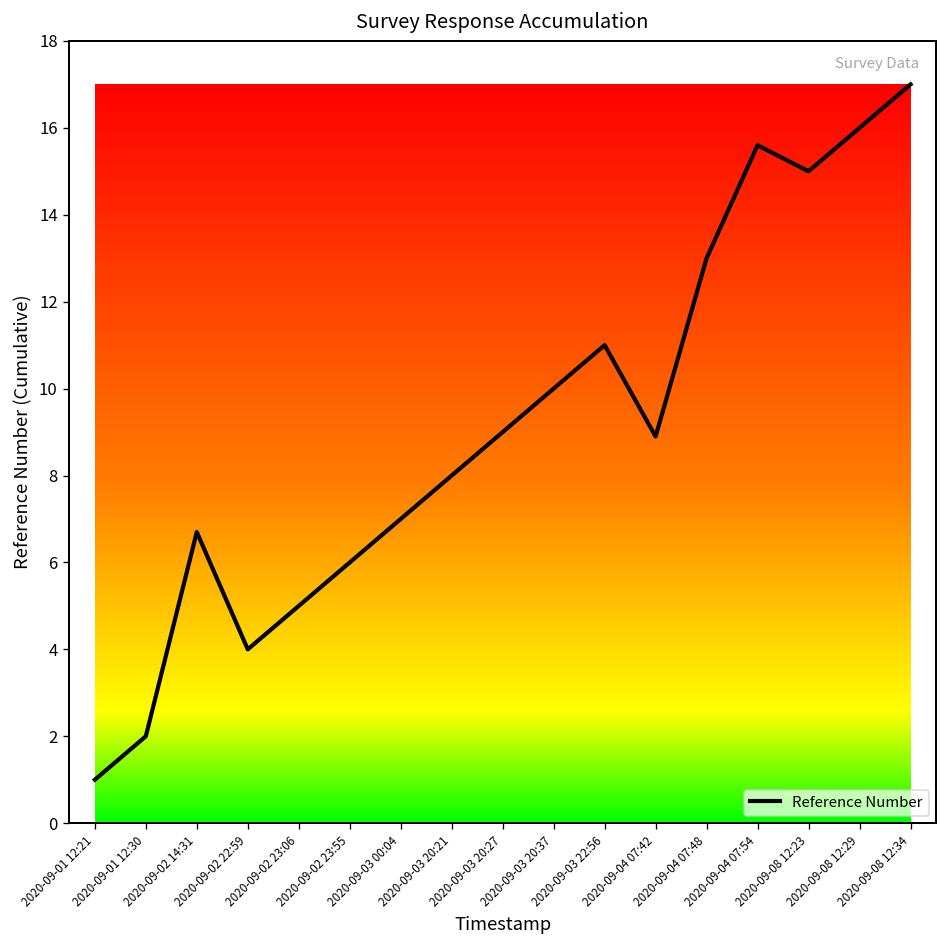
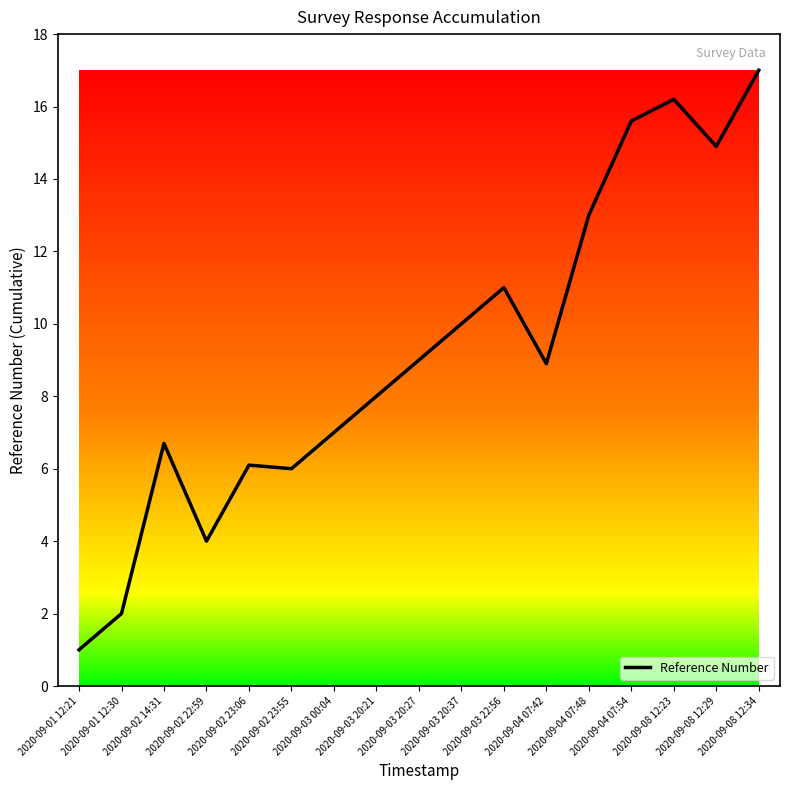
  {
    "2020-09-01 12:21": 1.0,
    "2020-09-01 12:30": 2.0,
    "2020-09-02 14:31": 6.7,
    "2020-09-02 22:59": 4.0,
-   "2020-09-02 23:06": 5.0,
+   "2020-09-02 23:06": 6.1,
    "2020-09-02 23:55": 6.0,
    "2020-09-03 00:04": 7.0,
    "2020-09-03 20:21": 8.0,
    "2020-09-03 20:27": 9.0,
    "2020-09-03 20:37": 10.0,
    "2020-09-03 22:56": 11.0,
    "2020-09-04 07:42": 8.9,
    "2020-09-04 07:48": 13.0,
    "2020-09-04 07:54": 15.6,
-   "2020-09-08 12:23": 15.0,
-   "2020-09-08 12:29": 16.0,
+   "2020-09-08 12:23": 16.2,
+   "2020-09-08 12:29": 14.9,
    "2020-09-08 12:34": 17.0
  }
